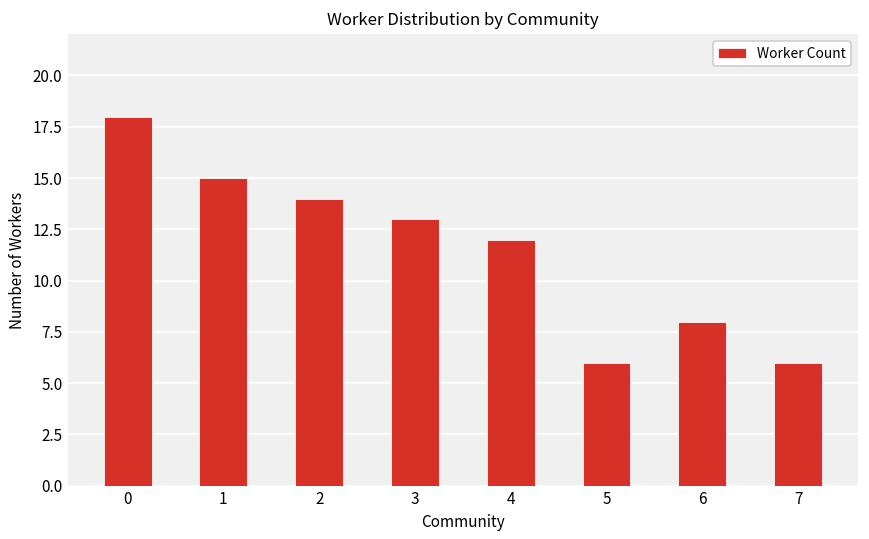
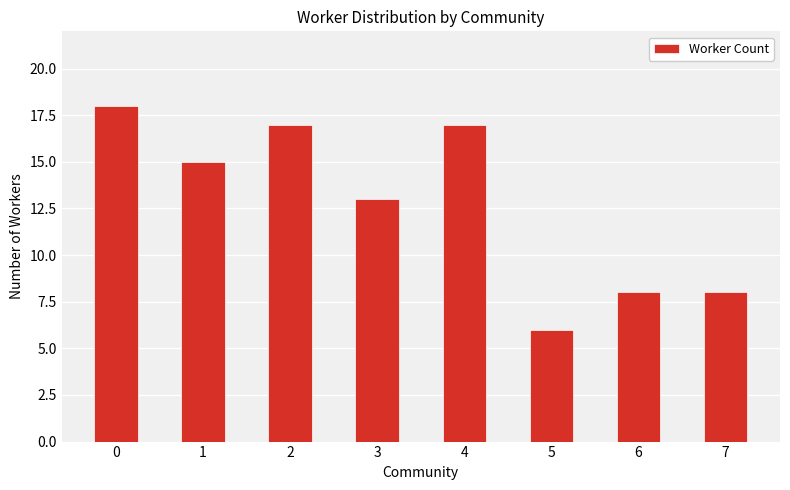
  {
    "0": 18,
    "1": 15,
-   "2": 14,
+   "2": 17,
    "3": 13,
-   "4": 12,
+   "4": 17,
    "5": 6,
    "6": 8,
-   "7": 6
+   "7": 8
  }
